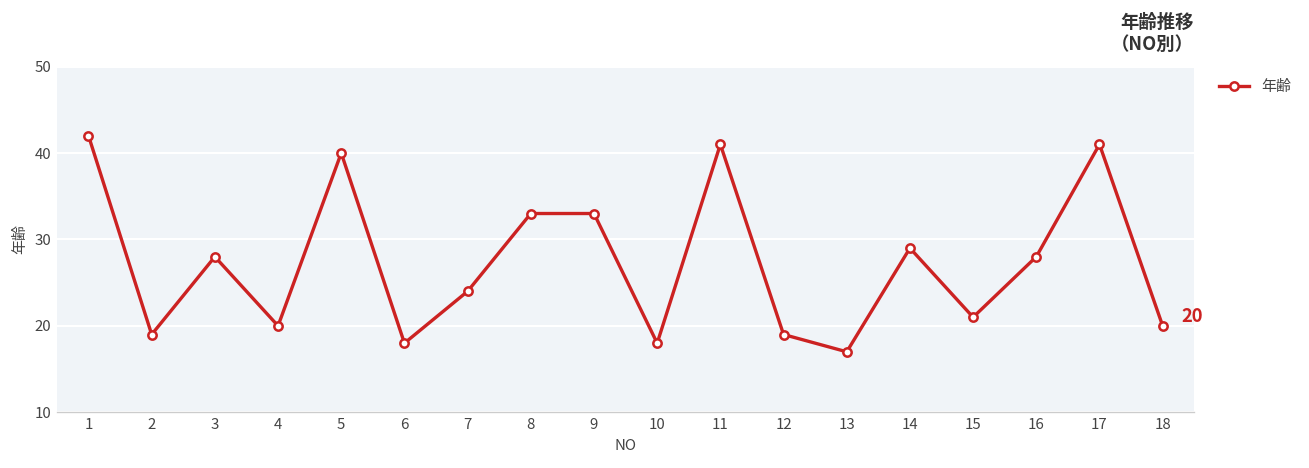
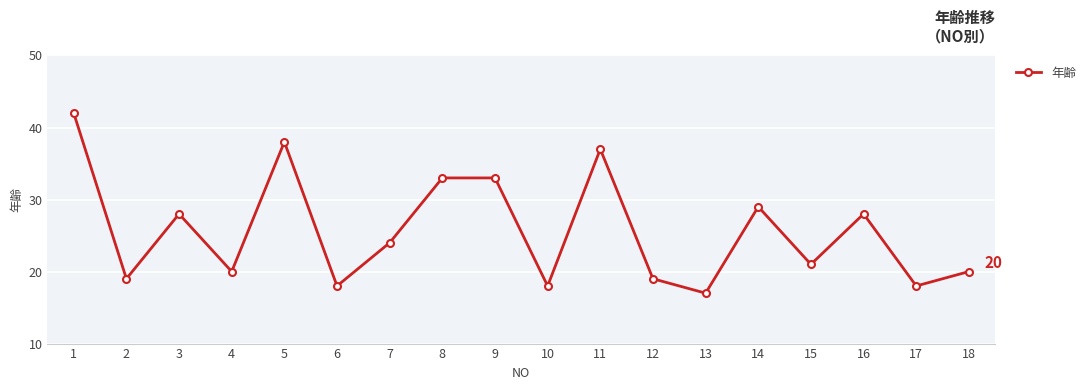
  {
    "1": 42,
    "2": 19,
    "3": 28,
    "4": 20,
-   "5": 40,
+   "5": 38,
    "6": 18,
    "7": 24,
    "8": 33,
    "9": 33,
    "10": 18,
-   "11": 41,
+   "11": 37,
    "12": 19,
    "13": 17,
    "14": 29,
    "15": 21,
    "16": 28,
-   "17": 41
+   "17": 18
  }
